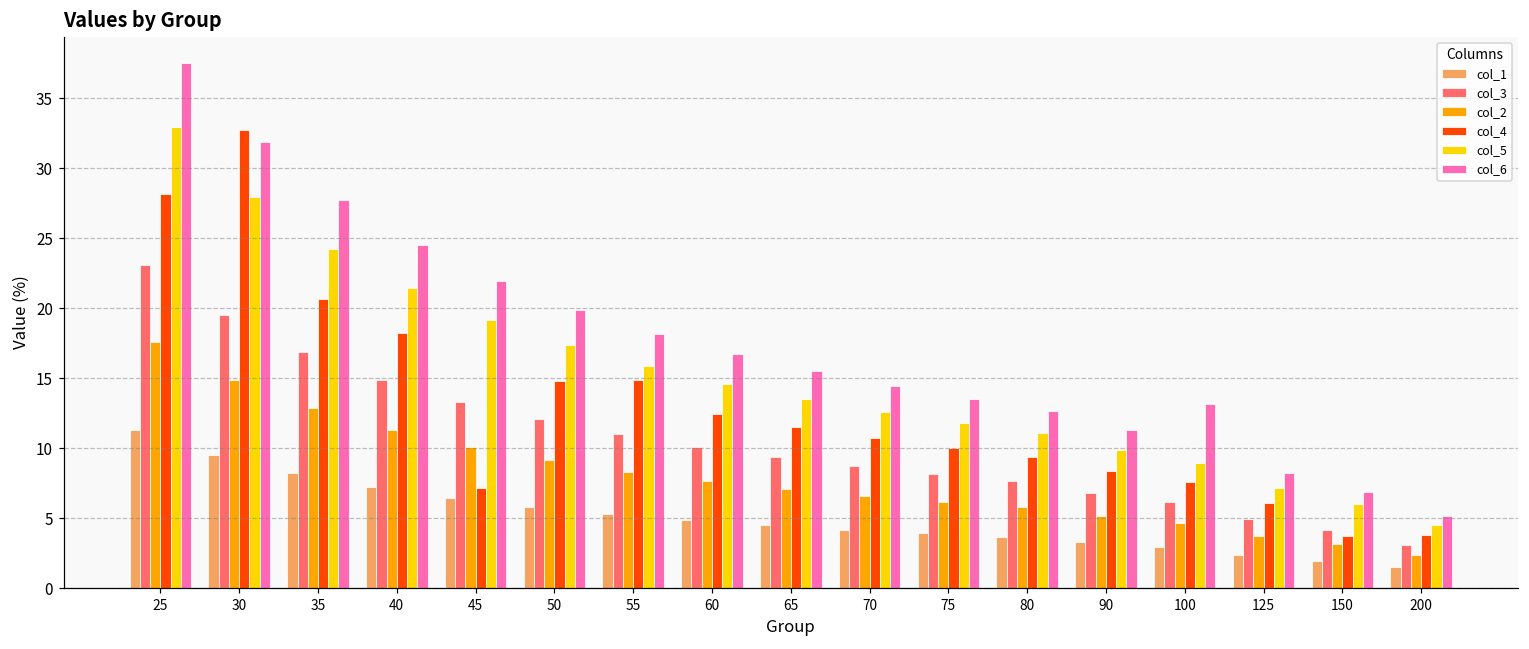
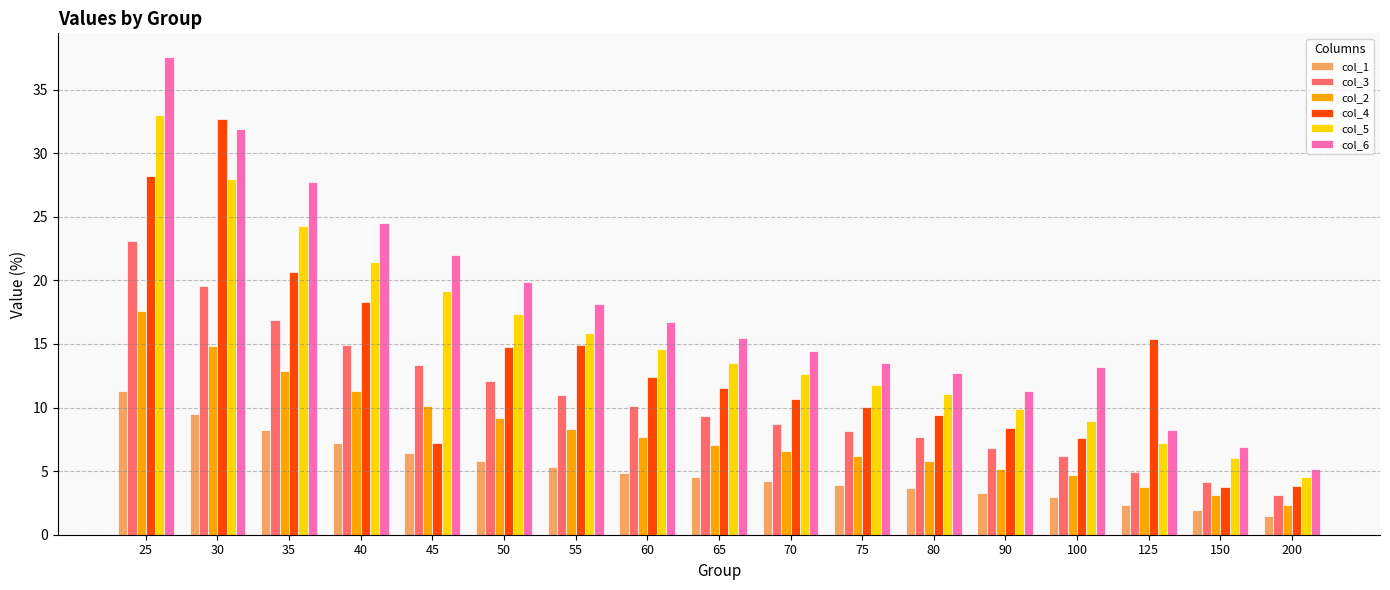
  {
    "col_4": {
      "25": 28.2,
      "30": 32.7,
      "35": 20.7,
      "40": 18.3,
      "45": 7.2,
      "50": 14.8,
      "55": 14.9,
      "60": 12.4,
      "65": 11.5,
      "70": 10.7,
      "75": 10.0,
      "80": 9.4,
      "90": 8.4,
      "100": 7.6,
-     "125": 6.1,
+     "125": 15.4,
      "150": 3.7,
      "200": 3.8
    },
    "col_6": {
      "25": 37.5,
      "30": 31.9,
      "35": 27.7,
      "40": 24.5,
      "45": 22.0,
      "50": 19.9,
      "55": 18.2,
      "60": 16.7,
      "65": 15.5,
      "70": 14.4,
      "75": 13.5,
      "80": 12.7,
      "90": 11.3,
      "100": 13.2,
      "125": 8.2,
      "150": 6.9,
      "200": 5.2
    }
  }
